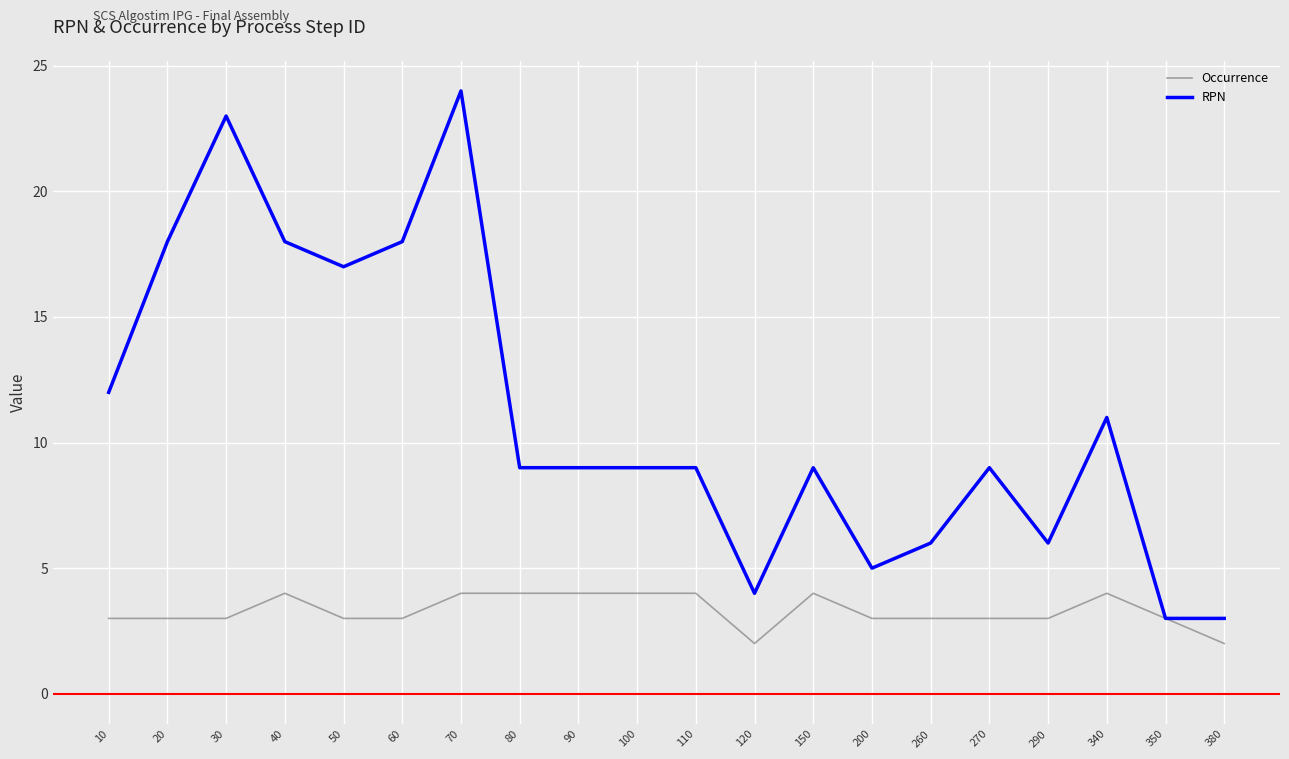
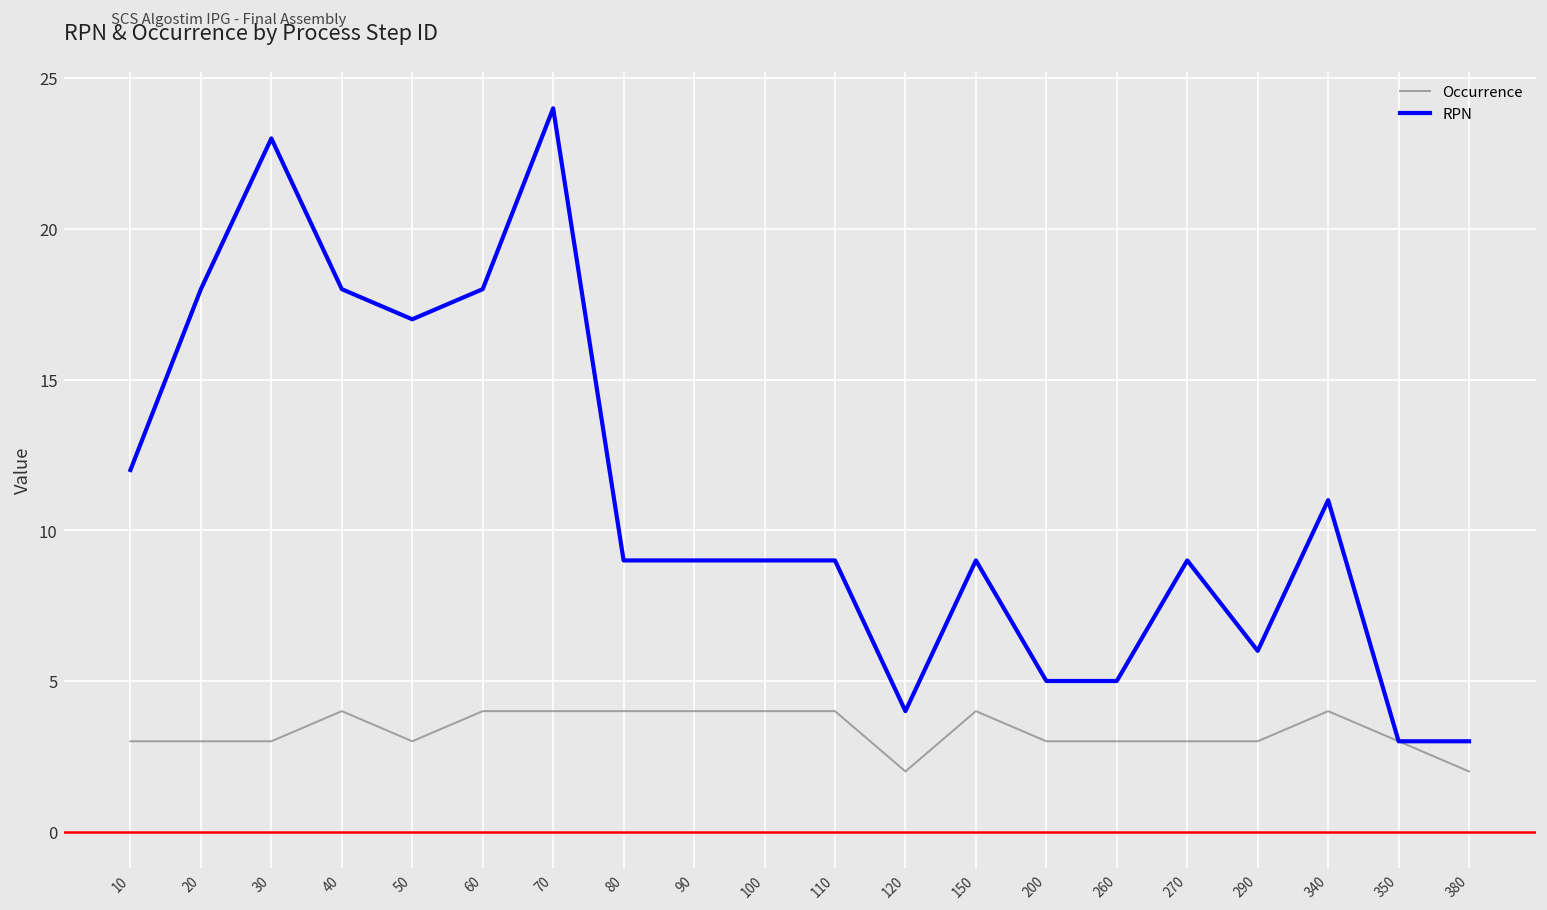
  {
    "Occurrence": {
      "10": 3,
      "20": 3,
      "30": 3,
      "40": 4,
      "50": 3,
-     "60": 3,
+     "60": 4,
      "70": 4,
      "80": 4,
      "90": 4,
      "100": 4,
      "110": 4,
      "120": 2,
      "150": 4,
      "200": 3,
      "260": 3,
      "270": 3,
      "290": 3,
      "340": 4,
      "380": 2
    },
    "RPN": {
      "10": 12,
      "20": 18,
      "30": 23,
      "40": 18,
      "50": 17,
      "60": 18,
      "70": 24,
      "80": 9,
      "90": 9,
      "100": 9,
      "110": 9,
      "120": 4,
      "150": 9,
      "200": 5,
-     "260": 6,
+     "260": 5,
      "270": 9,
      "290": 6,
      "340": 11,
      "380": 3
    }
  }
